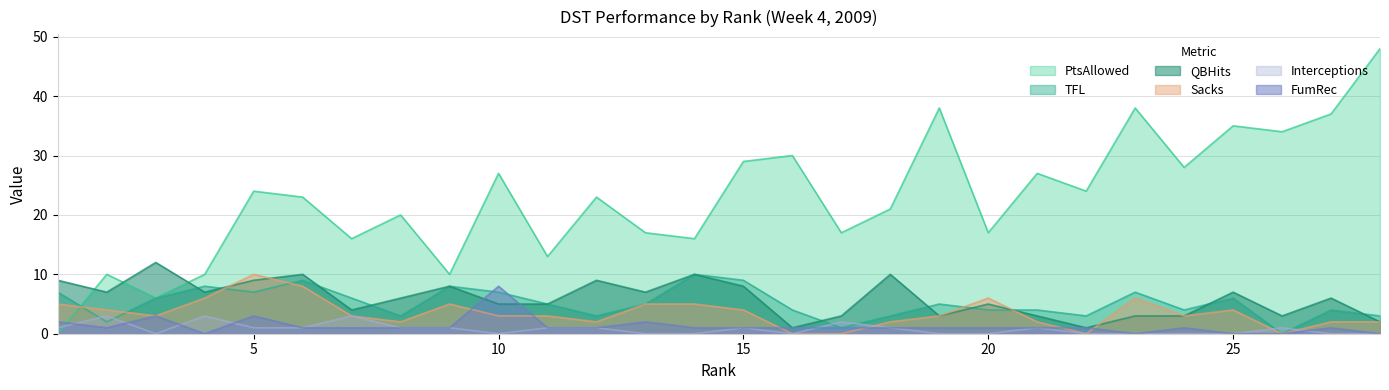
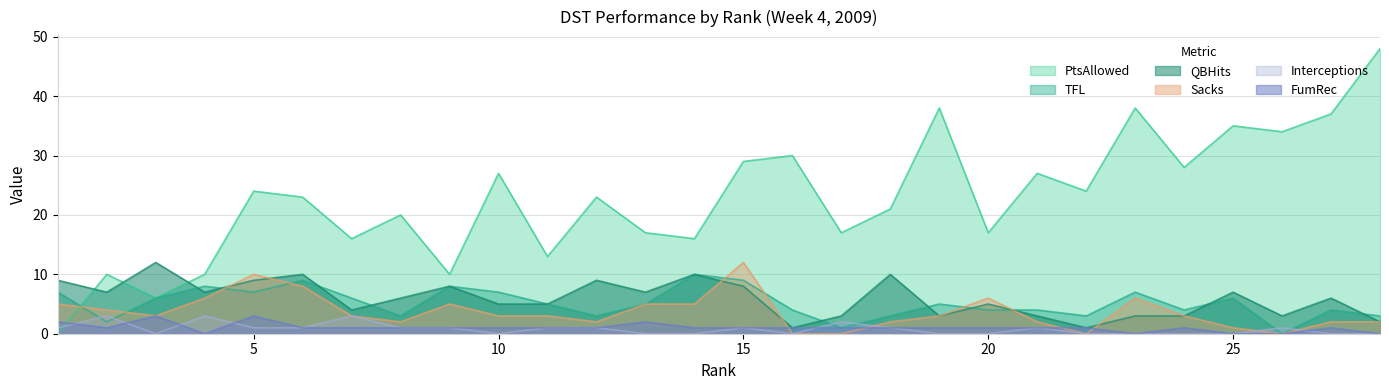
  {
    "Sacks": {
      "5": 10,
      "10": 3,
-     "15": 4,
+     "15": 12,
      "20": 6,
-     "25": 4
+     "25": 1
    },
    "Interceptions": {
      "5": 1,
      "10": 0,
      "20": 0
    },
    "FumRec": {
      "5": 3,
-     "10": 8,
+     "10": 1,
      "20": 1
    }
  }
